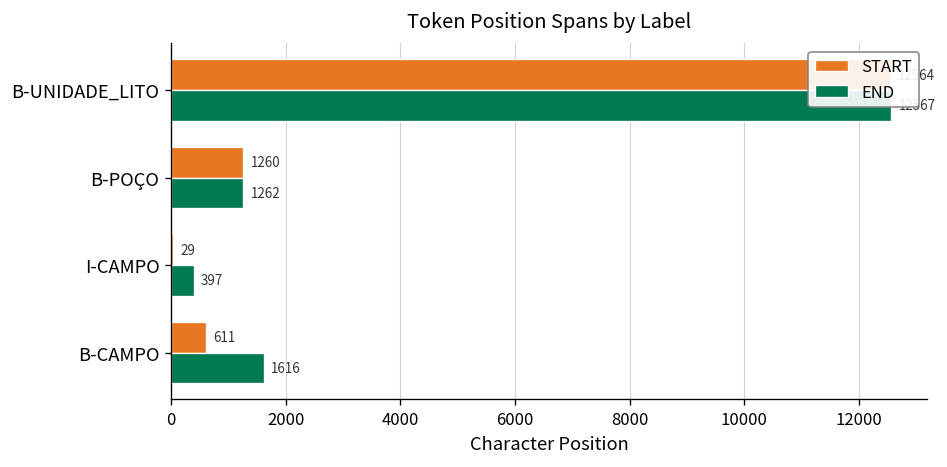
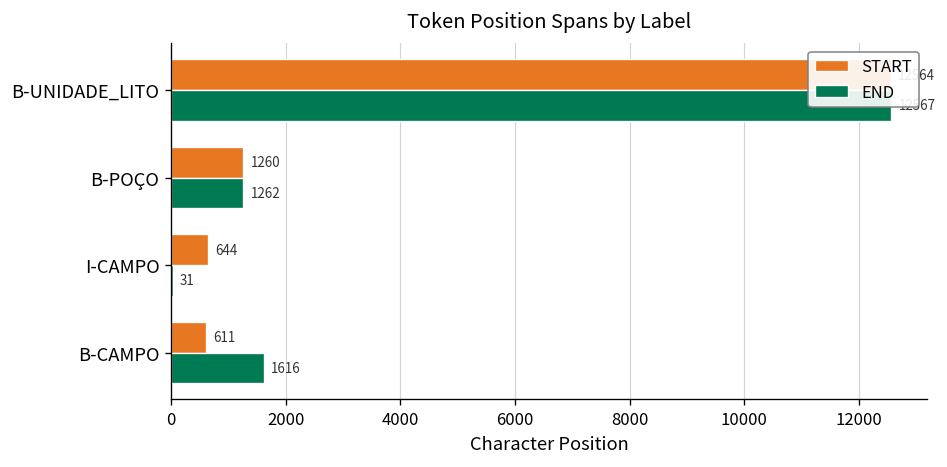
  {
    "START": {
      "B-POÇO": 1260,
-     "I-CAMPO": 29,
+     "I-CAMPO": 644,
      "B-CAMPO": 611
    },
    "END": {
      "B-POÇO": 1262,
-     "I-CAMPO": 397,
+     "I-CAMPO": 31,
      "B-CAMPO": 1616
    }
  }
